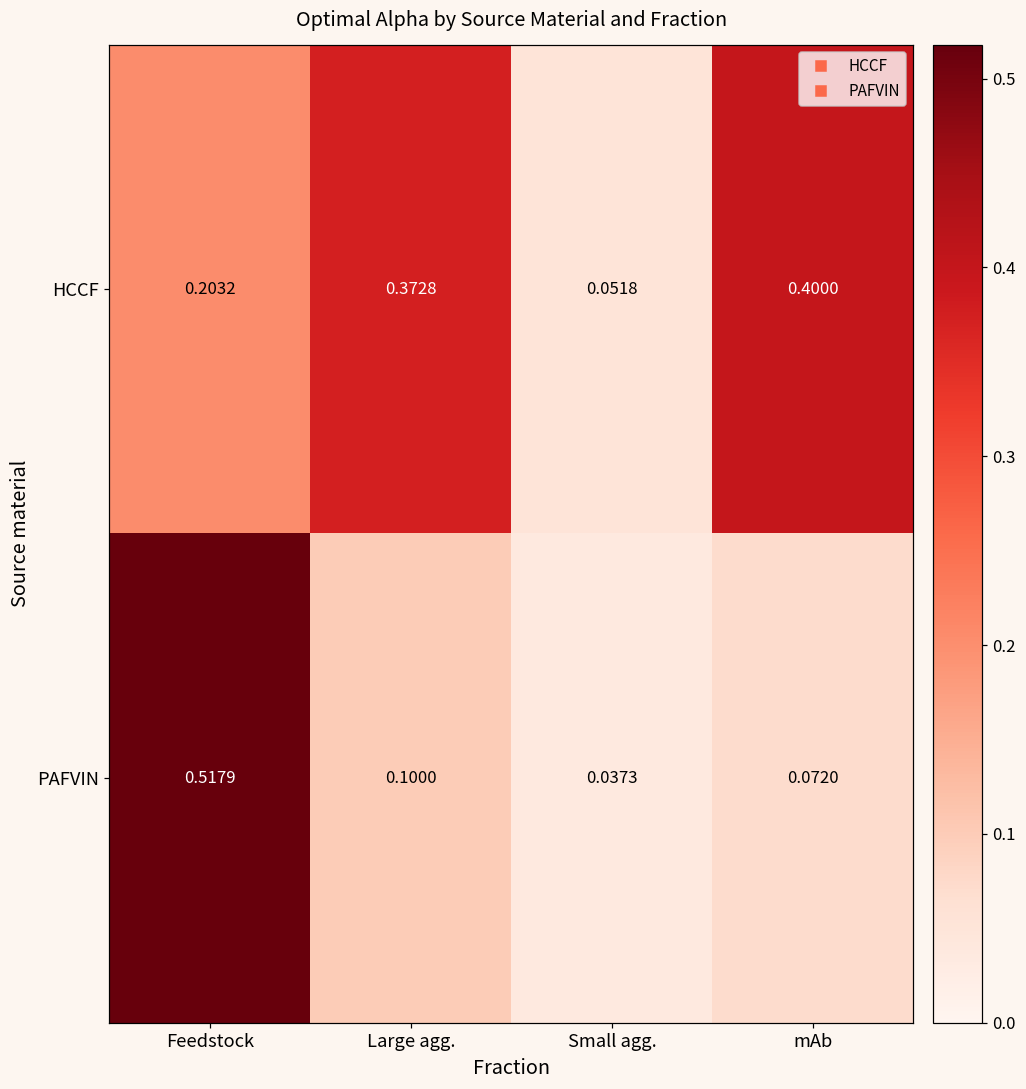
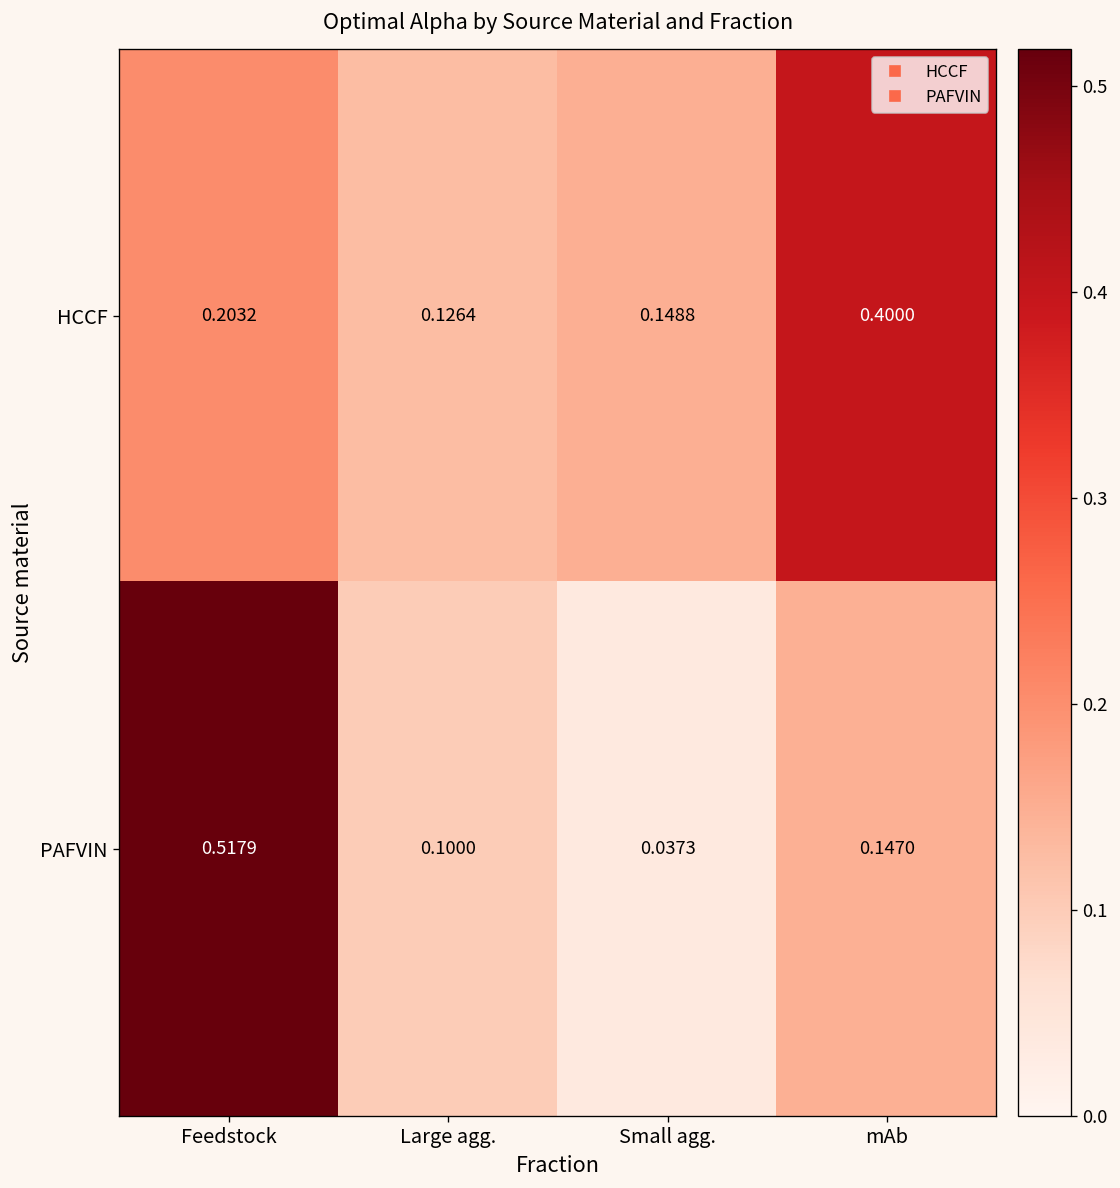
  {
    "HCCF": {
      "Feedstock": 0.2032,
-     "Large agg.": 0.3728,
-     "Small agg.": 0.0518,
+     "Large agg.": 0.1264,
+     "Small agg.": 0.1488,
      "mAb": 0.4000
    },
    "PAFVIN": {
      "Feedstock": 0.5179,
      "Large agg.": 0.1000,
      "Small agg.": 0.0373,
-     "mAb": 0.0720
+     "mAb": 0.1470
    }
  }
